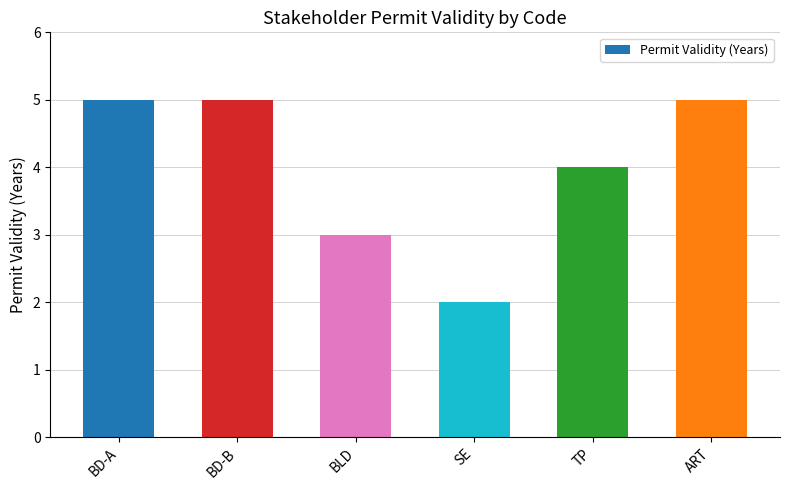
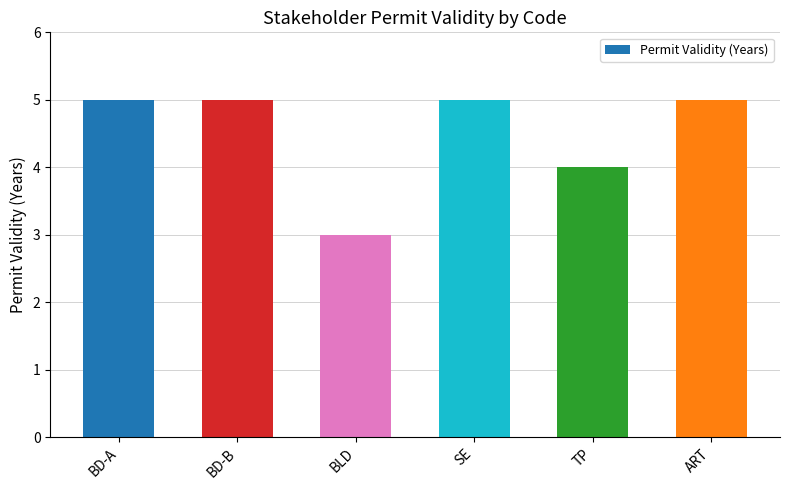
  {
    "BD-A": 5,
    "BD-B": 5,
    "BLD": 3,
-   "SE": 2,
+   "SE": 5,
    "TP": 4,
    "ART": 5
  }
